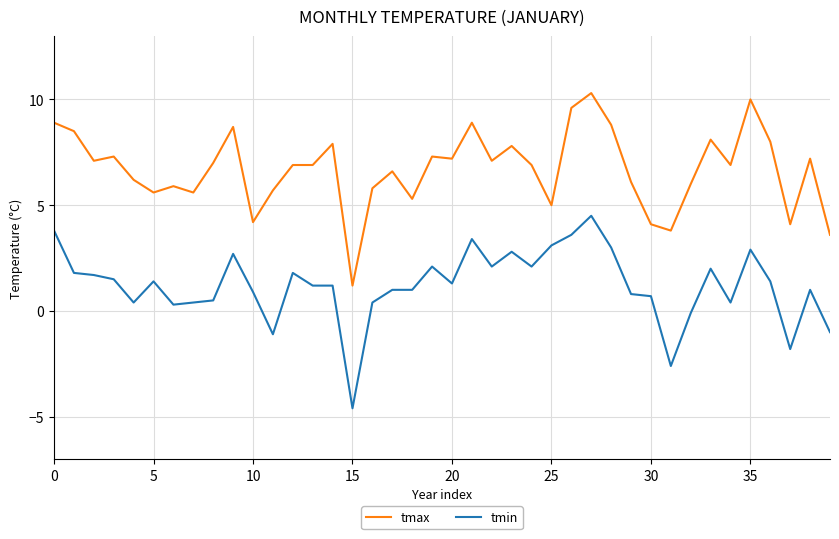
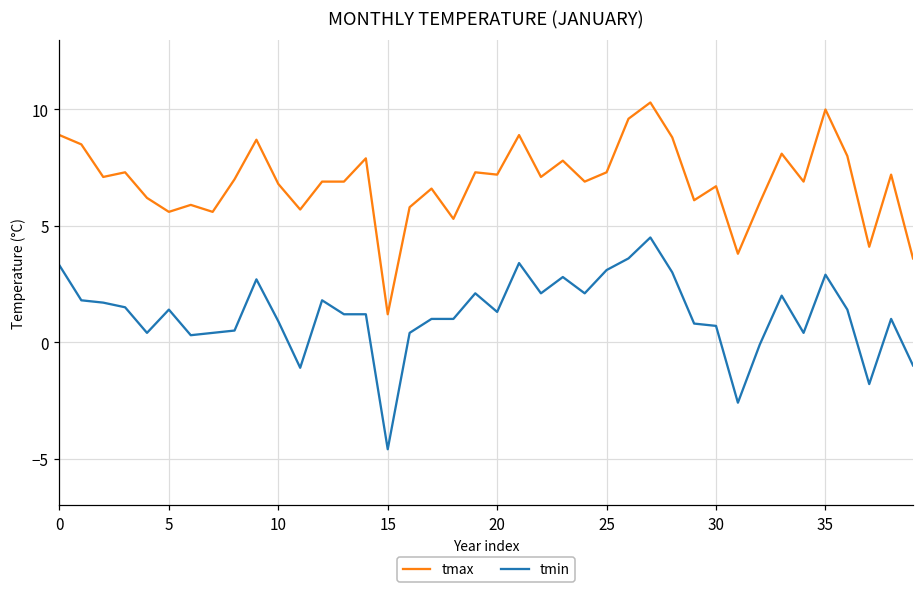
  {
    "tmax": {
      "0": 8.9,
      "5": 5.6,
-     "10": 4.2,
+     "10": 6.8,
      "15": 1.2,
      "20": 7.2,
-     "25": 5.0,
-     "30": 4.1,
+     "25": 7.3,
+     "30": 6.7,
      "35": 10.0
    },
    "tmin": {
-     "0": 3.8,
+     "0": 3.3,
      "5": 1.4,
      "10": 0.9,
      "15": -4.6,
      "20": 1.3,
      "25": 3.1,
      "30": 0.7,
      "35": 2.9
    }
  }
